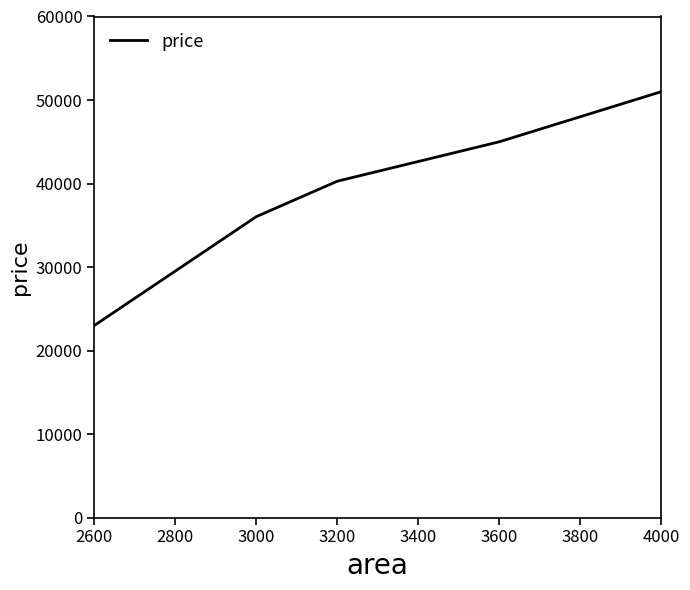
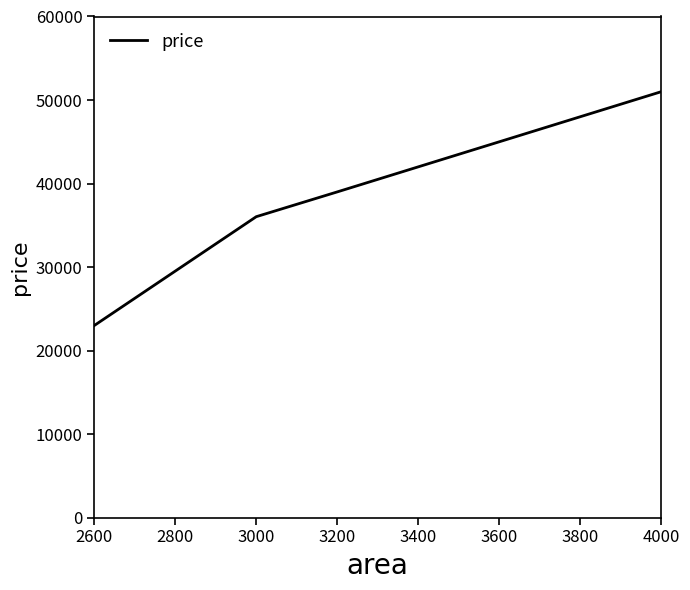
  {
    "2600": 23000,
    "3000": 36000,
-   "3200": 40000,
+   "3200": 39000,
    "3600": 45000,
    "4000": 51000
  }
